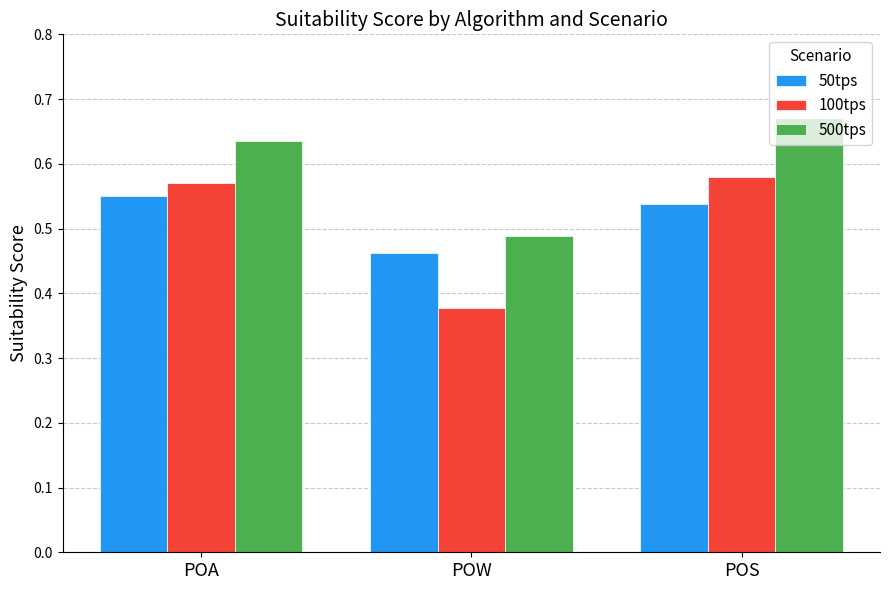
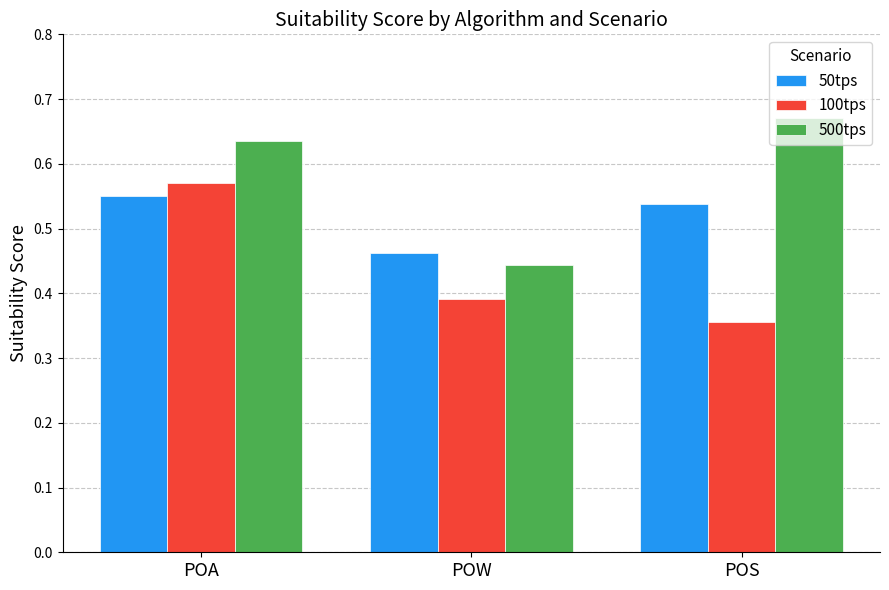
  {
    "50tps": {
      "POA": 0.55,
      "POW": 0.46,
      "POS": 0.54
    },
    "100tps": {
      "POA": 0.57,
-     "POW": 0.38,
-     "POS": 0.58
+     "POW": 0.39,
+     "POS": 0.36
    },
    "500tps": {
      "POA": 0.64,
-     "POW": 0.49
+     "POW": 0.44
    }
  }
